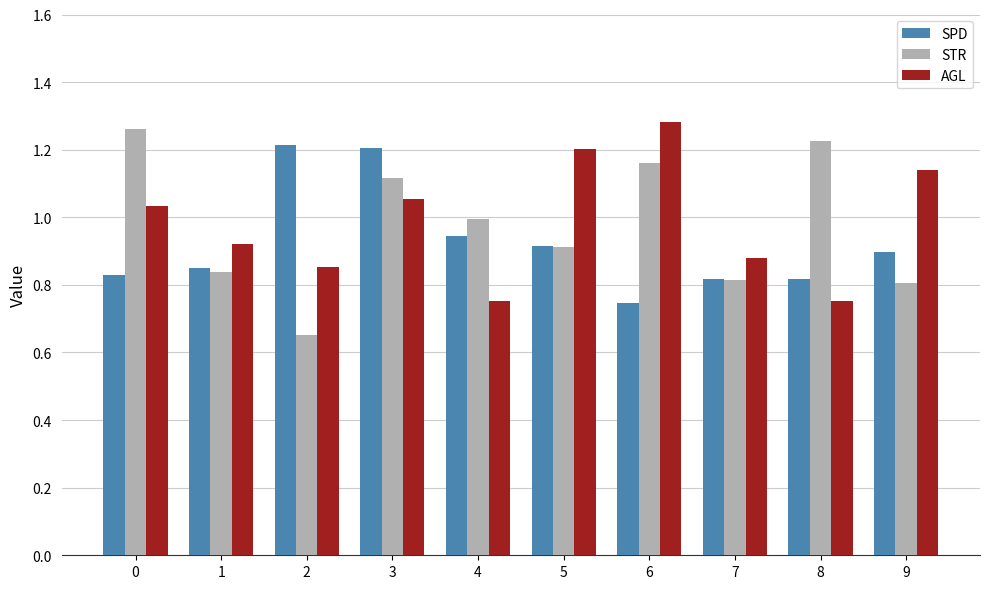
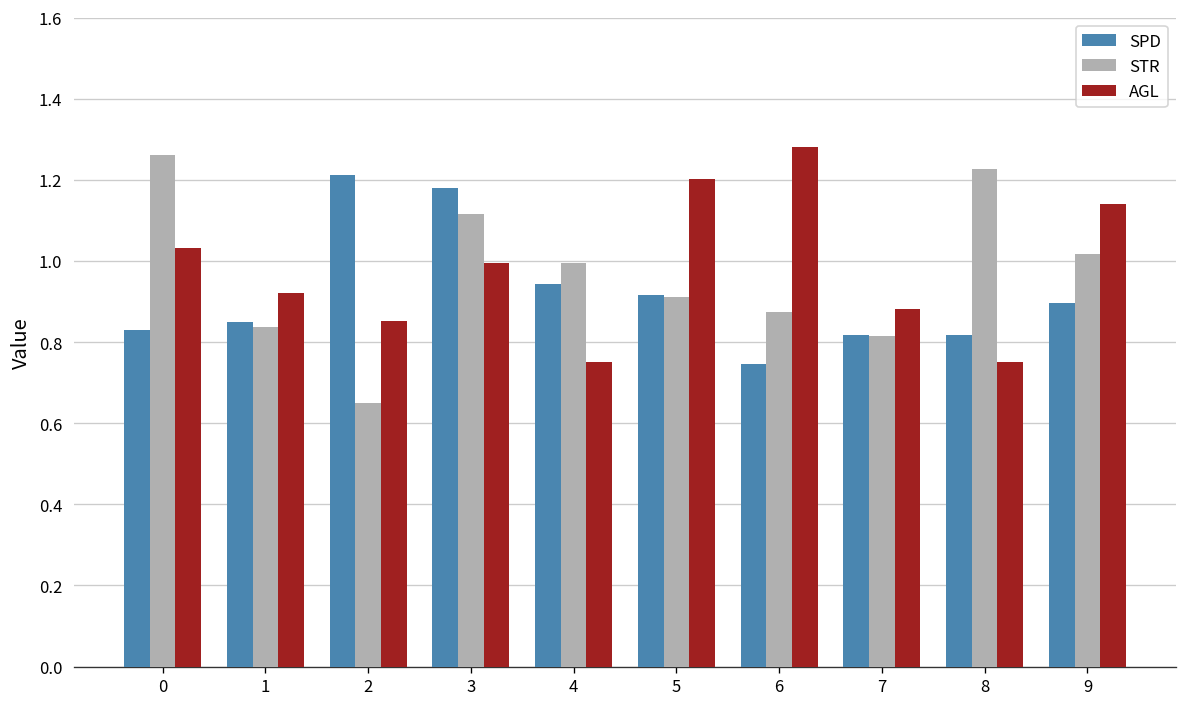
  {
    "SPD": {
      "0": 0.83,
      "1": 0.85,
      "2": 1.21,
-     "3": 1.21,
+     "3": 1.18,
      "4": 0.94,
      "5": 0.92,
      "6": 0.75,
      "7": 0.82,
      "8": 0.82,
      "9": 0.90
    },
    "STR": {
      "0": 1.26,
      "1": 0.84,
      "2": 0.65,
      "3": 1.12,
      "4": 1.00,
      "5": 0.91,
-     "6": 1.16,
+     "6": 0.87,
      "7": 0.82,
      "8": 1.23,
-     "9": 0.81
+     "9": 1.02
    },
    "AGL": {
      "0": 1.03,
      "1": 0.92,
      "2": 0.85,
-     "3": 1.05,
+     "3": 1.00,
      "4": 0.75,
      "5": 1.20,
      "6": 1.28,
      "7": 0.88,
      "8": 0.75,
      "9": 1.14
    }
  }
